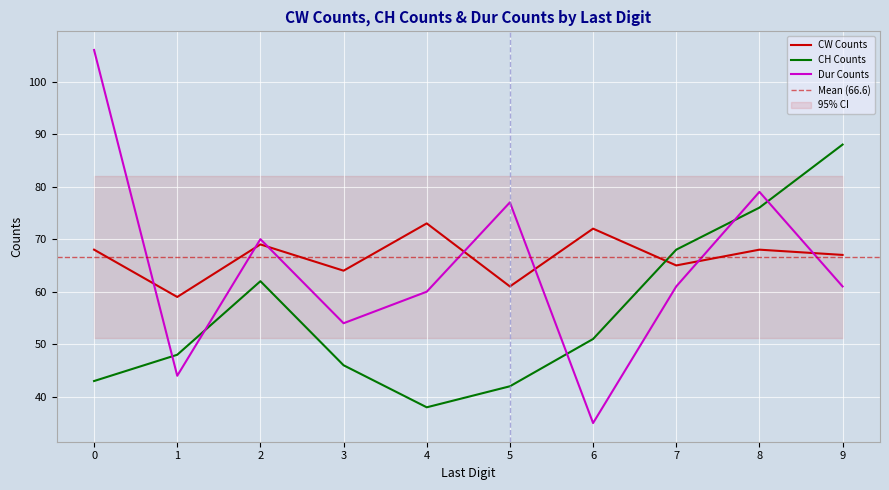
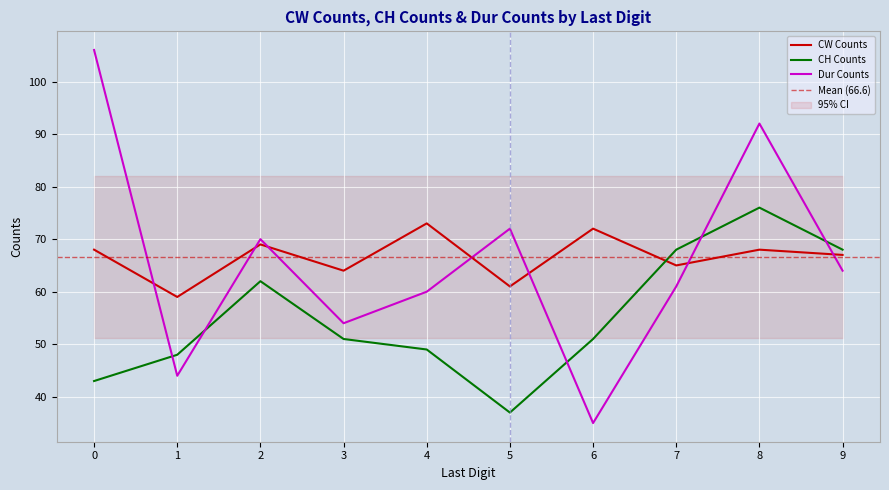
  {
    "CH Counts": {
      "0": 43,
      "1": 48,
      "2": 62,
-     "3": 46,
-     "4": 38,
-     "5": 42,
+     "3": 51,
+     "4": 49,
+     "5": 37,
      "6": 51,
      "7": 68,
      "8": 76,
-     "9": 88
+     "9": 68
    },
    "Dur Counts": {
      "0": 106,
      "1": 44,
      "2": 70,
      "3": 54,
      "4": 60,
-     "5": 77,
+     "5": 72,
      "6": 35,
      "7": 61,
-     "8": 79,
-     "9": 61
+     "8": 92,
+     "9": 64
    }
  }
